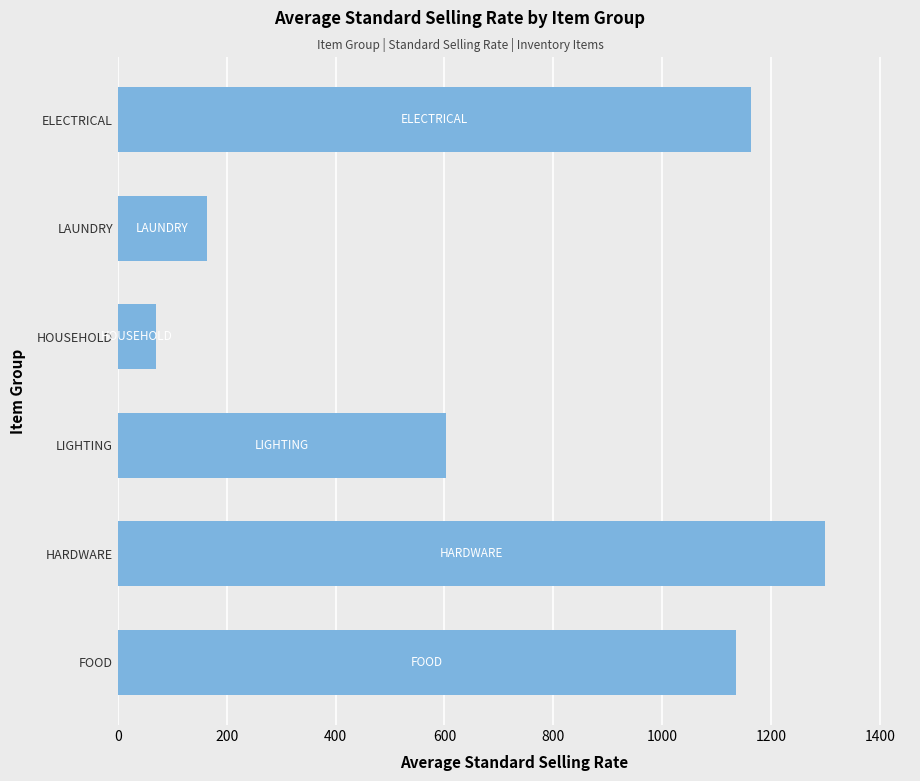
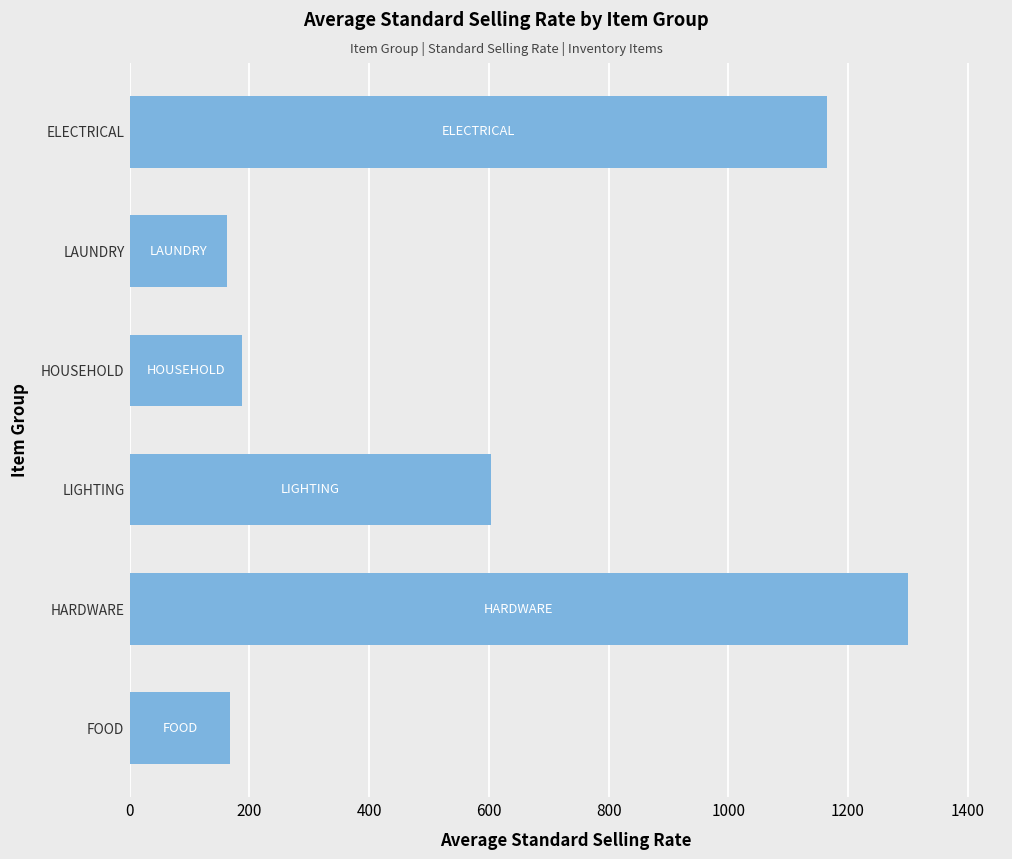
  {
    "ELECTRICAL": 1160,
    "LAUNDRY": 160,
-   "HOUSEHOLD": 70,
+   "HOUSEHOLD": 190,
    "LIGHTING": 600,
    "HARDWARE": 1300,
-   "FOOD": 1140
+   "FOOD": 170
  }
